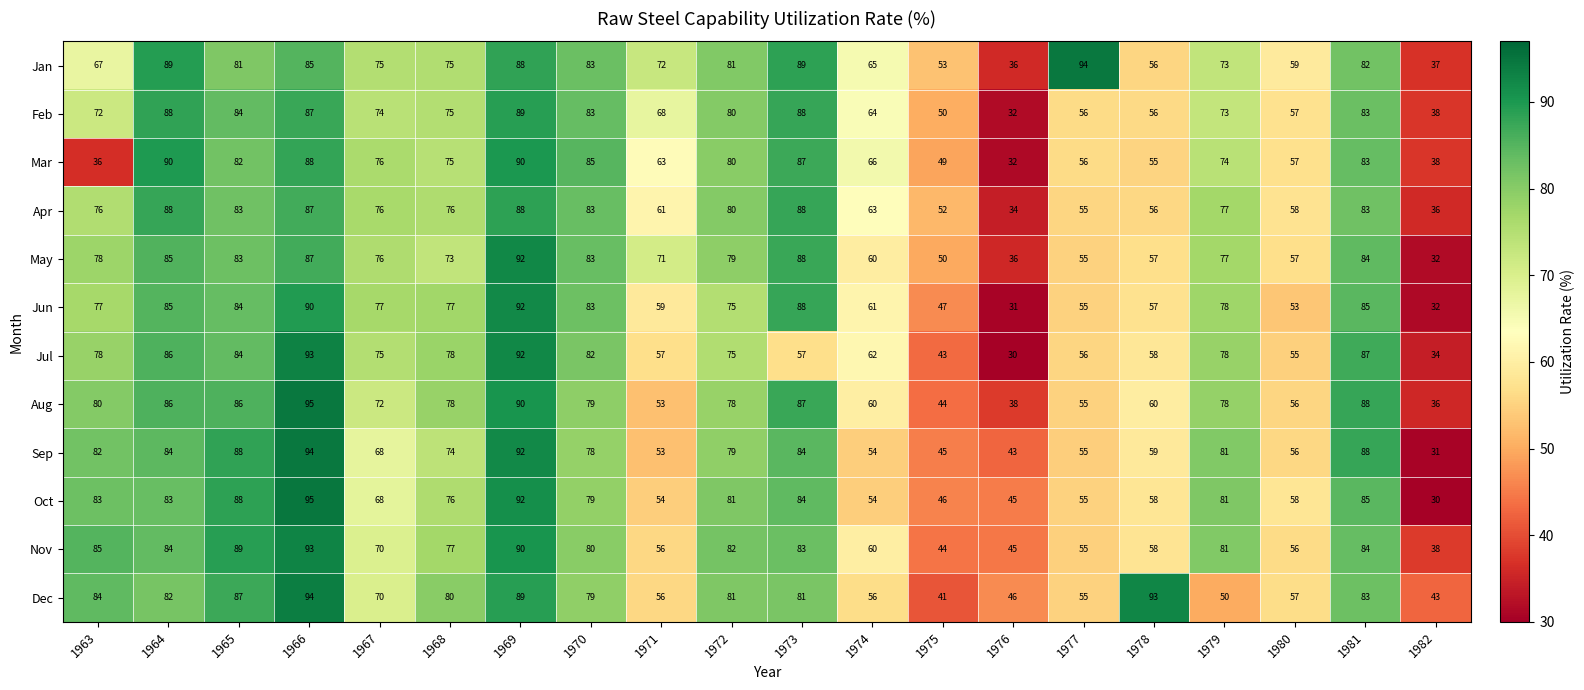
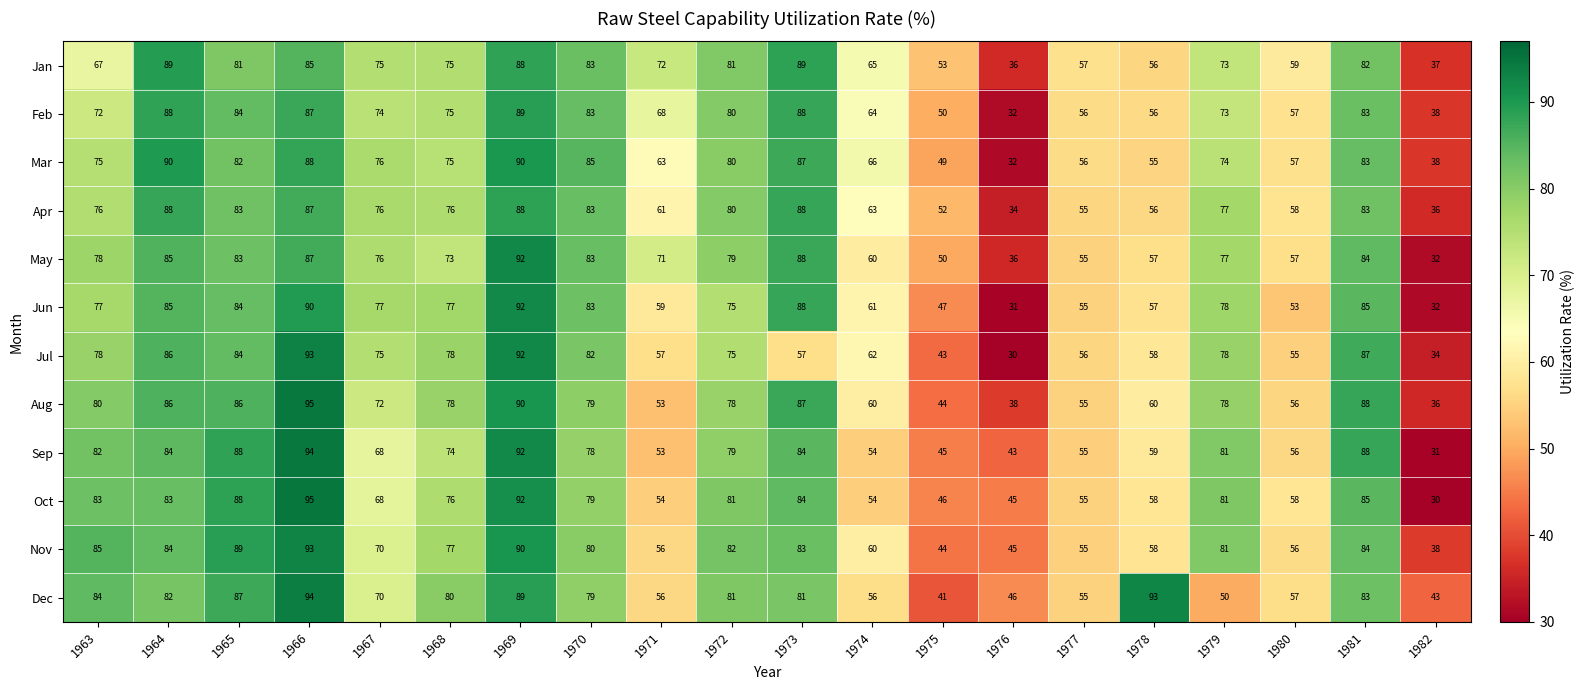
  {
    "Jan": {
      "1963": 67,
      "1964": 89,
      "1965": 81,
      "1966": 85,
      "1967": 75,
      "1968": 75,
      "1969": 88,
      "1970": 83,
      "1971": 72,
      "1972": 81,
      "1973": 89,
      "1974": 65,
      "1975": 53,
      "1976": 36,
-     "1977": 94,
+     "1977": 57,
      "1978": 56,
      "1979": 73,
      "1980": 59,
      "1981": 82,
      "1982": 37
    },
    "Mar": {
-     "1963": 36,
+     "1963": 75,
      "1964": 90,
      "1965": 82,
      "1966": 88,
      "1967": 76,
      "1968": 75,
      "1969": 90,
      "1970": 85,
      "1971": 63,
      "1972": 80,
      "1973": 87,
      "1974": 66,
      "1975": 49,
      "1976": 32,
      "1977": 56,
      "1978": 55,
      "1979": 74,
      "1980": 57,
      "1981": 83,
      "1982": 38
    }
  }
